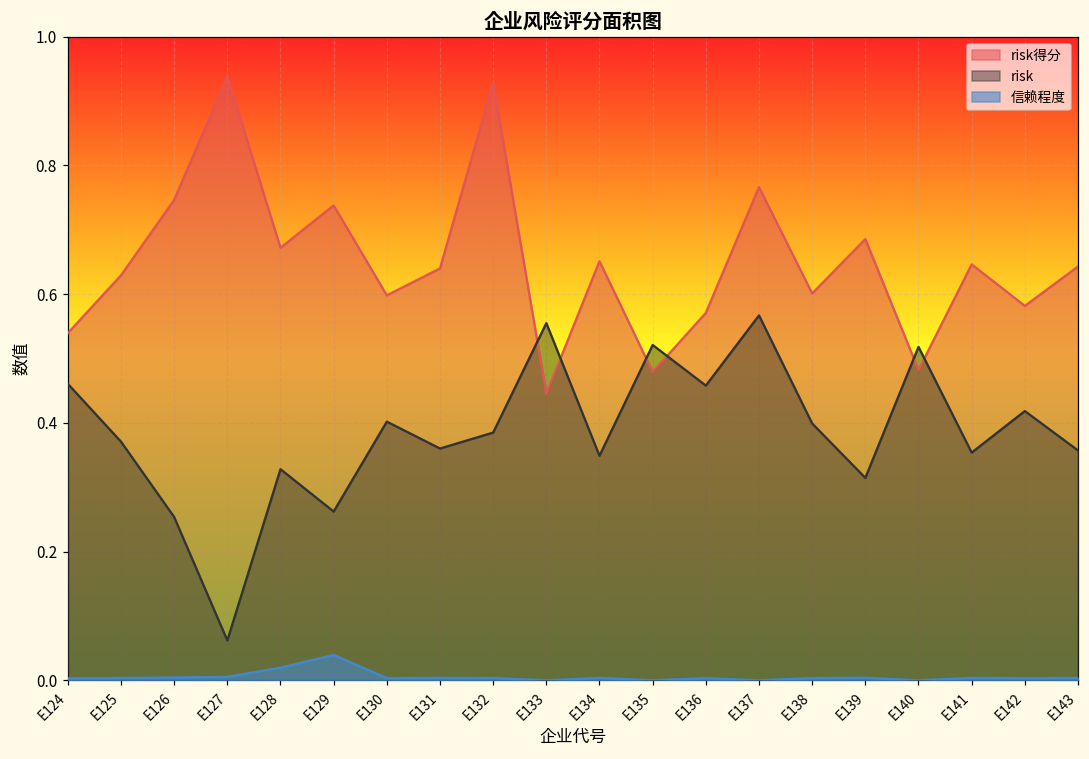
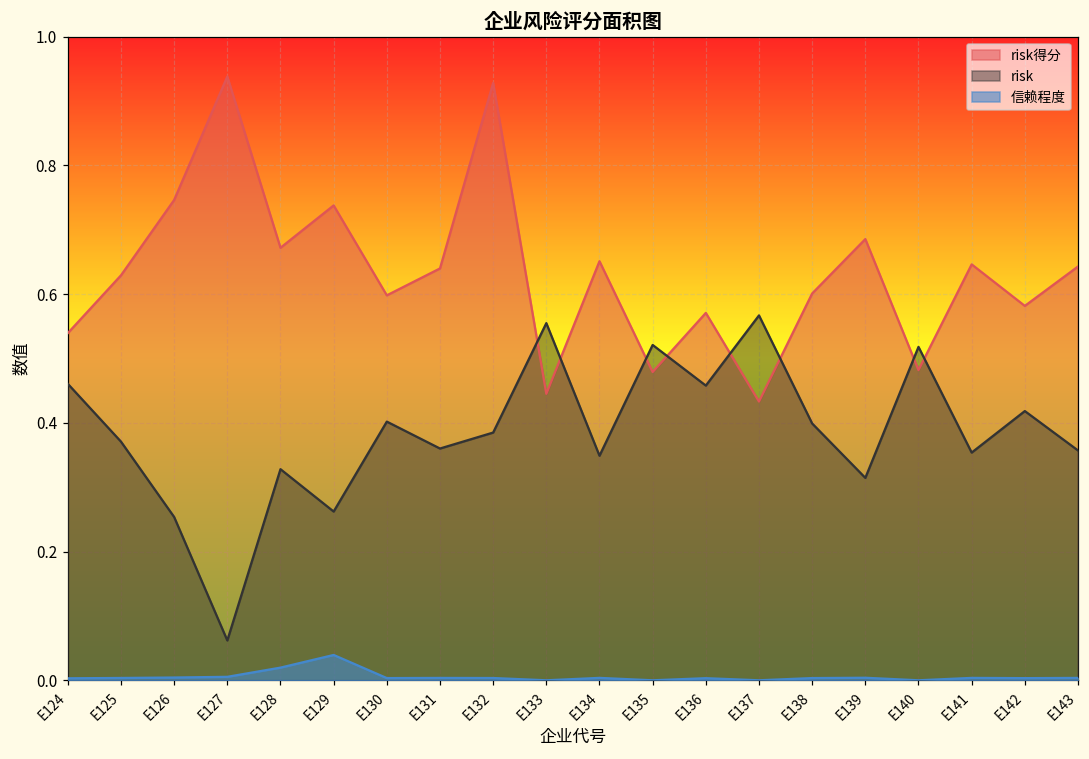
  {
    "risk得分": {
      "E124": 0.54,
      "E125": 0.63,
      "E126": 0.75,
      "E127": 0.94,
      "E128": 0.67,
      "E129": 0.74,
      "E130": 0.60,
      "E131": 0.64,
      "E132": 0.93,
      "E133": 0.45,
      "E134": 0.65,
      "E135": 0.48,
      "E136": 0.57,
-     "E137": 0.77,
+     "E137": 0.43,
      "E138": 0.60,
      "E139": 0.69,
      "E140": 0.48,
      "E141": 0.65,
      "E142": 0.58,
      "E143": 0.64
    },
    "risk": {
      "E124": 0.46,
      "E125": 0.37,
      "E126": 0.25,
      "E127": 0.06,
      "E128": 0.33,
      "E129": 0.26,
      "E130": 0.40,
      "E131": 0.36,
      "E132": 0.38,
      "E133": 0.55,
      "E134": 0.35,
      "E135": 0.52,
      "E136": 0.46,
      "E137": 0.57,
      "E138": 0.40,
      "E139": 0.31,
      "E140": 0.52,
      "E141": 0.35,
      "E142": 0.42,
      "E143": 0.36
    },
    "信赖程度": {
      "E124": 0.00,
      "E125": 0.00,
      "E126": 0.00,
      "E127": 0.01,
      "E128": 0.02,
      "E129": 0.04,
      "E130": 0.00,
      "E131": 0.00,
      "E132": 0.00,
      "E133": 0.00,
      "E134": 0.00,
      "E135": 0.00,
      "E136": 0.00,
      "E137": 0.00,
      "E138": 0.00,
      "E139": 0.00,
      "E140": 0.00,
      "E141": 0.00,
      "E142": 0.00,
      "E143": 0.00
    }
  }
